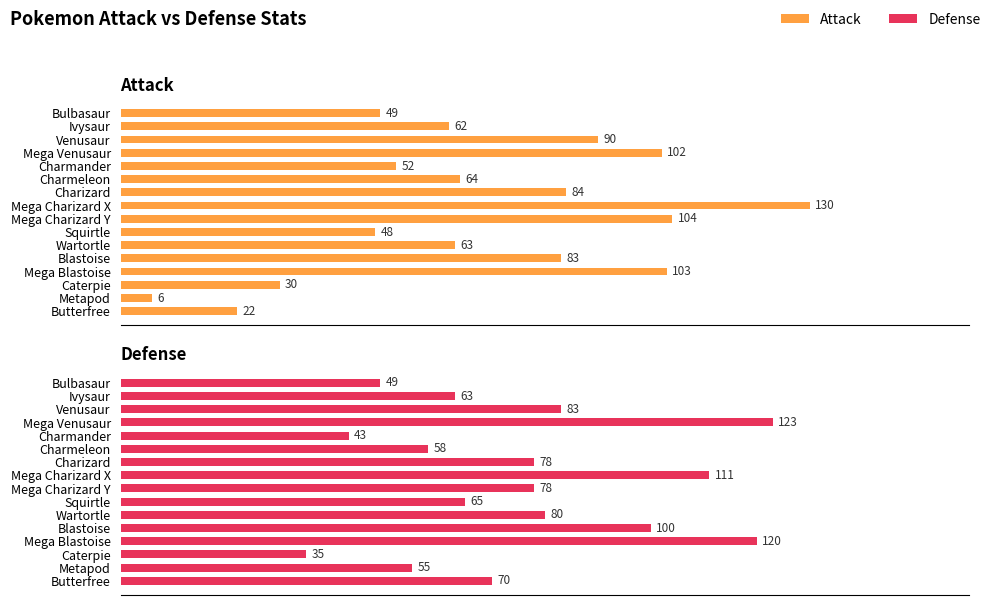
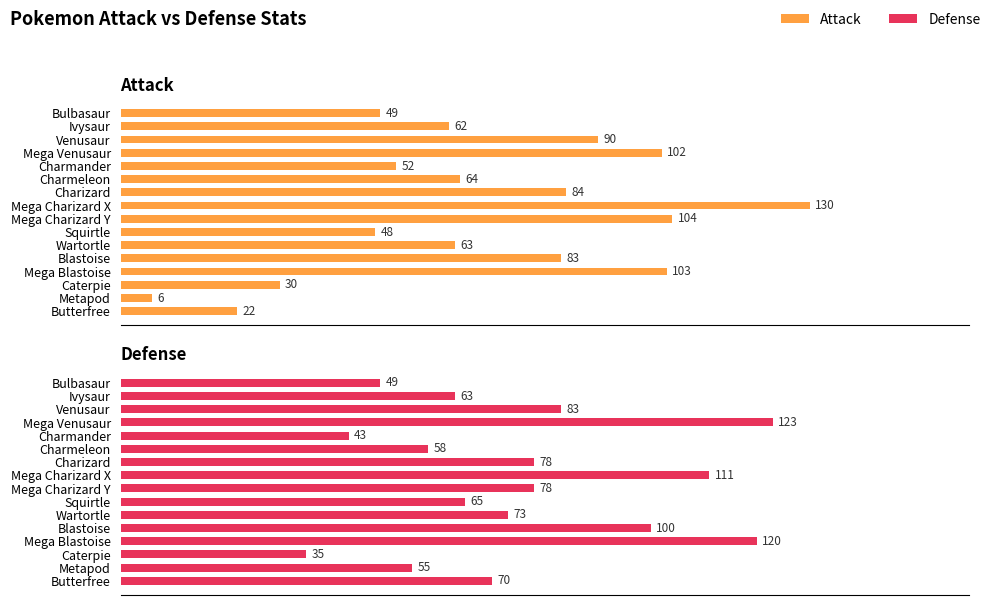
  {
    "Attack": {
      "Bulbasaur": 49,
      "Ivysaur": 62,
      "Venusaur": 90,
      "Mega Venusaur": 102,
      "Charmander": 52,
      "Charmeleon": 64,
      "Charizard": 84,
      "Mega Charizard X": 130,
      "Mega Charizard Y": 104,
      "Squirtle": 48,
      "Wartortle": 63,
      "Blastoise": 83,
      "Mega Blastoise": 103,
      "Caterpie": 30,
      "Metapod": 6,
      "Butterfree": 22
    },
    "Defense": {
      "Bulbasaur": 49,
      "Ivysaur": 63,
      "Venusaur": 83,
      "Mega Venusaur": 123,
      "Charmander": 43,
      "Charmeleon": 58,
      "Charizard": 78,
      "Mega Charizard X": 111,
      "Mega Charizard Y": 78,
      "Squirtle": 65,
-     "Wartortle": 80,
+     "Wartortle": 73,
      "Blastoise": 100,
      "Mega Blastoise": 120,
      "Caterpie": 35,
      "Metapod": 55,
      "Butterfree": 70
    }
  }
